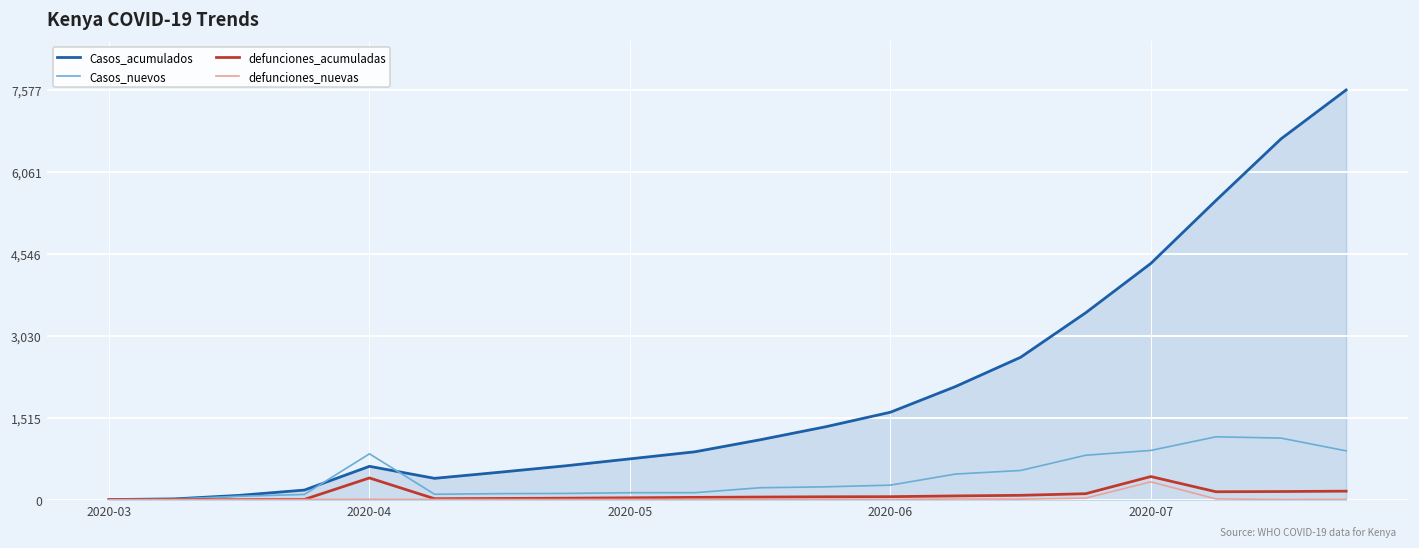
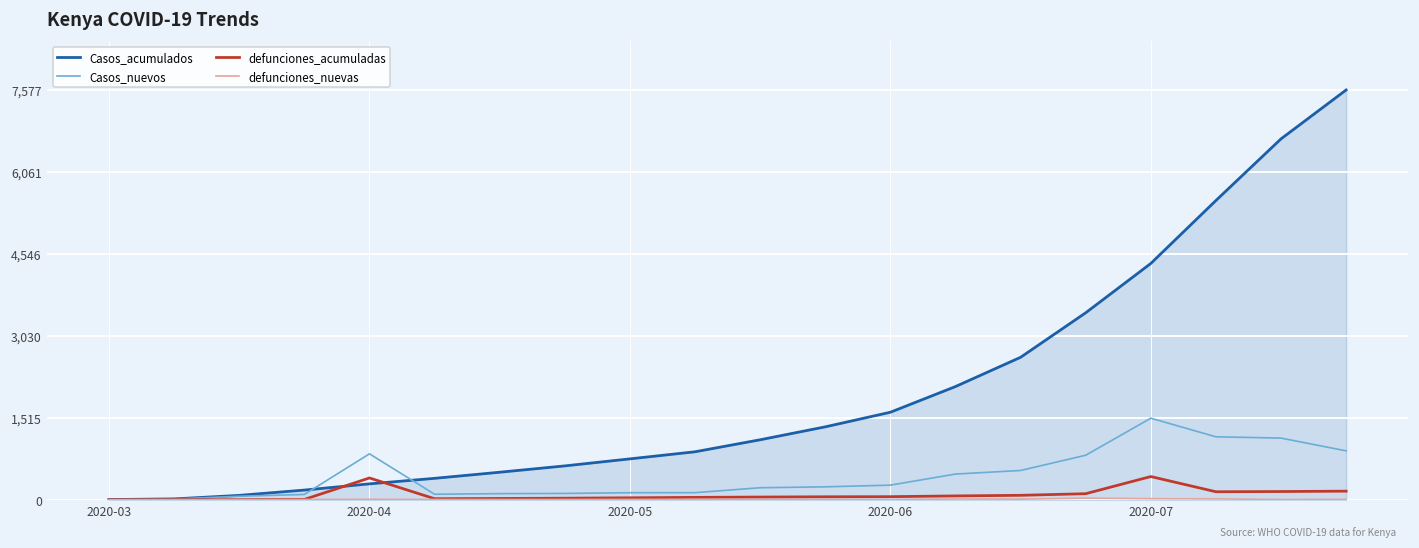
  {
    "Casos_acumulados": {
-     "2020-04": "600",
+     "2020-04": "300",
      "2020-05": "800",
      "2020-06": "1,600",
      "2020-07": "4,400"
    },
    "Casos_nuevos": {
      "2020-04": "800",
      "2020-05": "100",
      "2020-06": "300",
-     "2020-07": "900"
+     "2020-07": "1,500"
    },
    "defunciones_acumuladas": {
      "2020-04": "400",
      "2020-06": "100",
      "2020-07": "400"
    },
    "defunciones_nuevas": {
      "2020-04": "0",
      "2020-06": "0",
-     "2020-07": "300"
+     "2020-07": "0"
    }
  }
